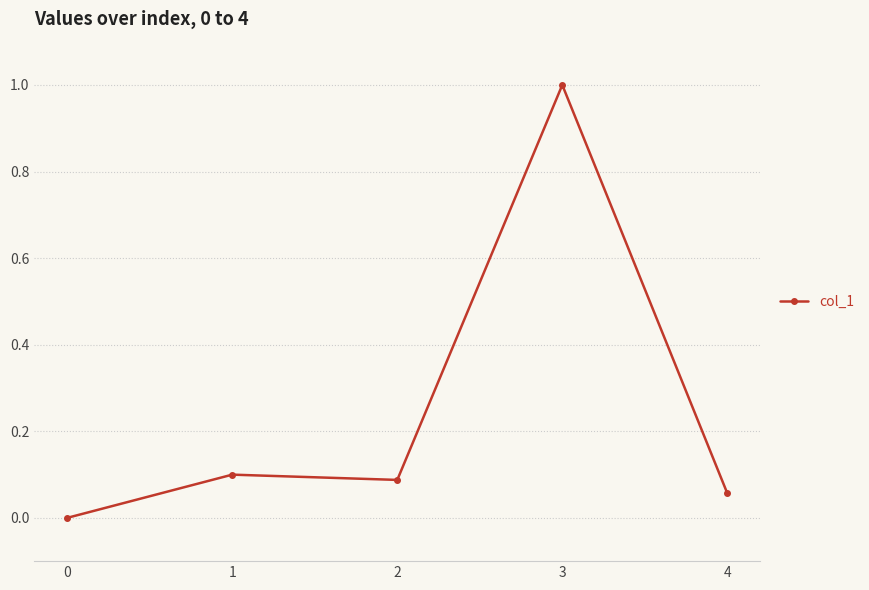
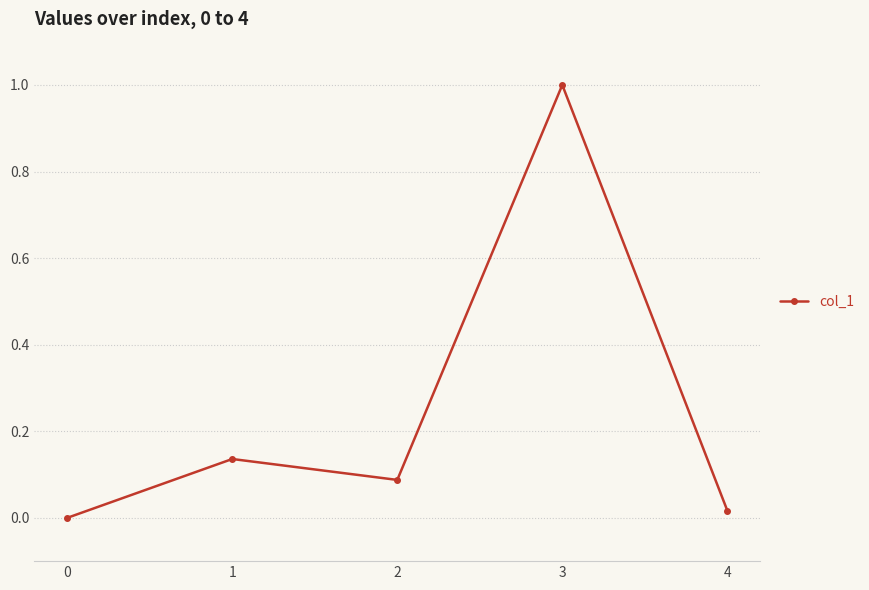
  {
    "0": 0.00,
-   "1": 0.10,
+   "1": 0.14,
    "2": 0.09,
    "3": 1.00,
-   "4": 0.06
+   "4": 0.02
  }
